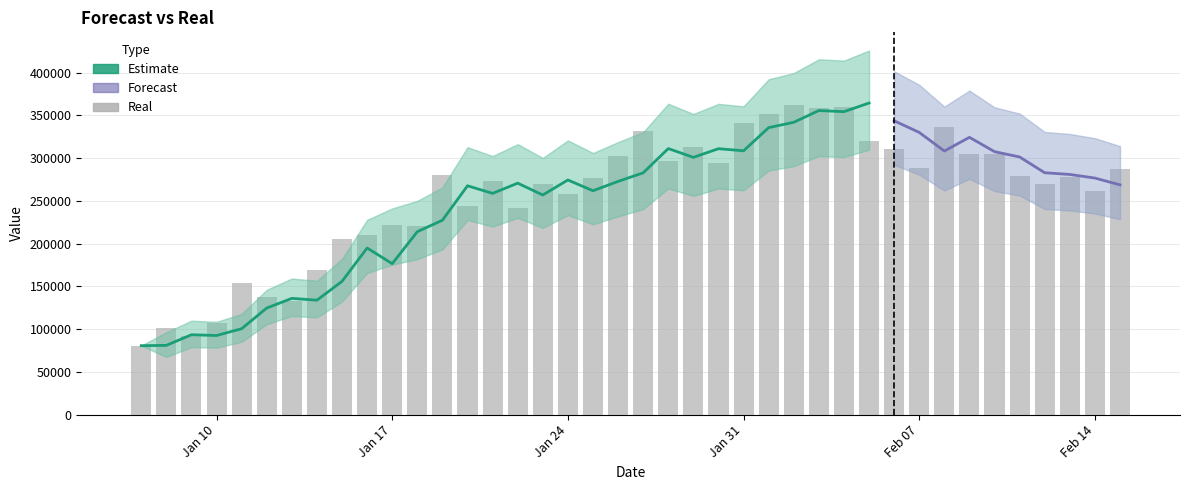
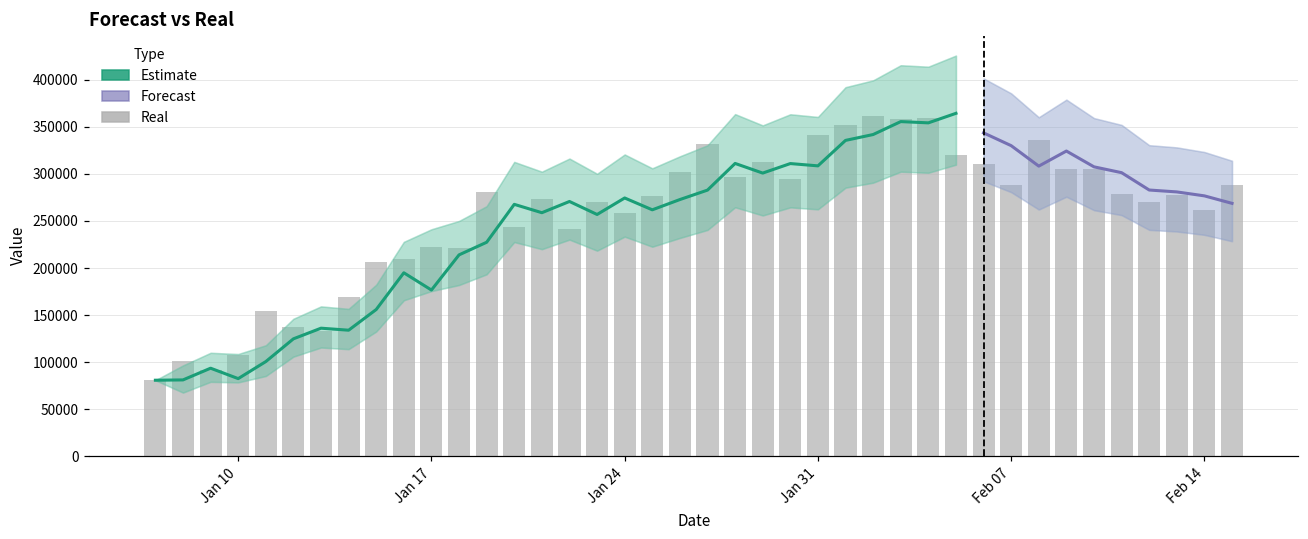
  {
    "Estimate": {
-     "Jan 10": 90000,
+     "Jan 10": 80000,
      "Jan 17": 180000,
      "Jan 24": 270000,
      "Jan 31": 310000
    }
  }
